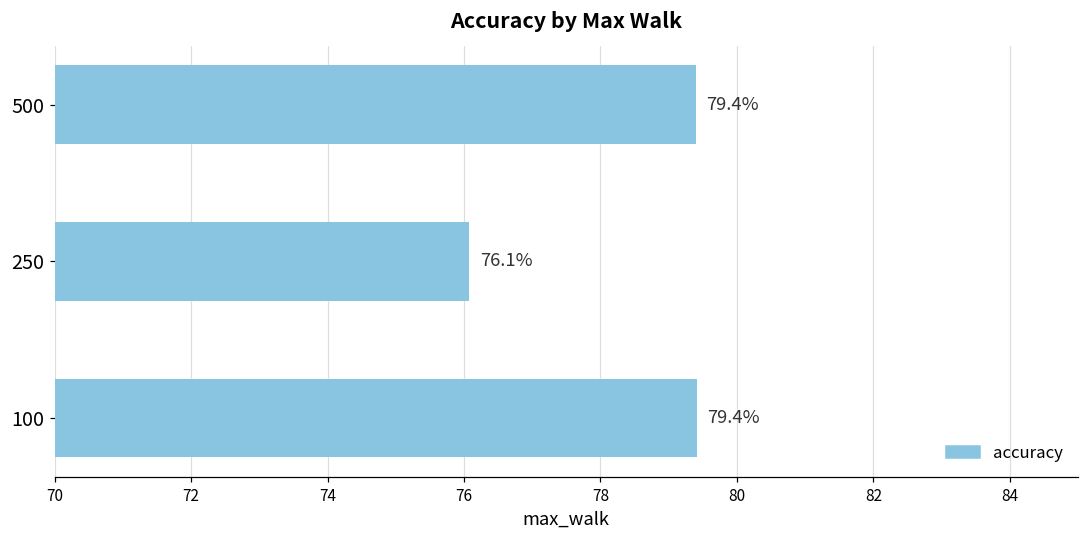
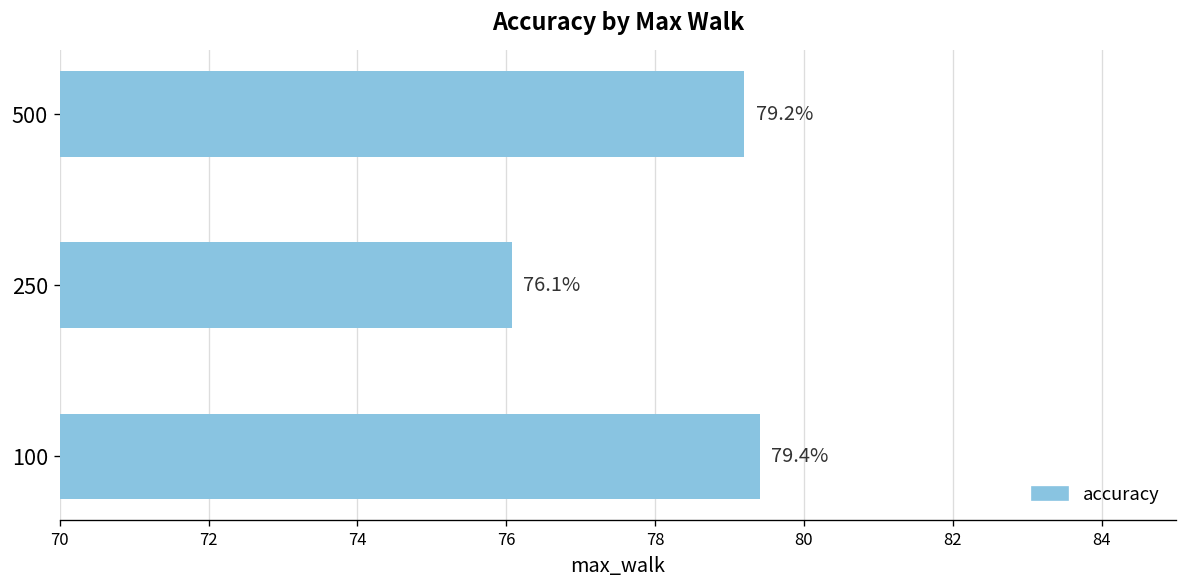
  {
-   "500": "79.4%",
+   "500": "79.2%",
    "250": "76.1%",
    "100": "79.4%"
  }
